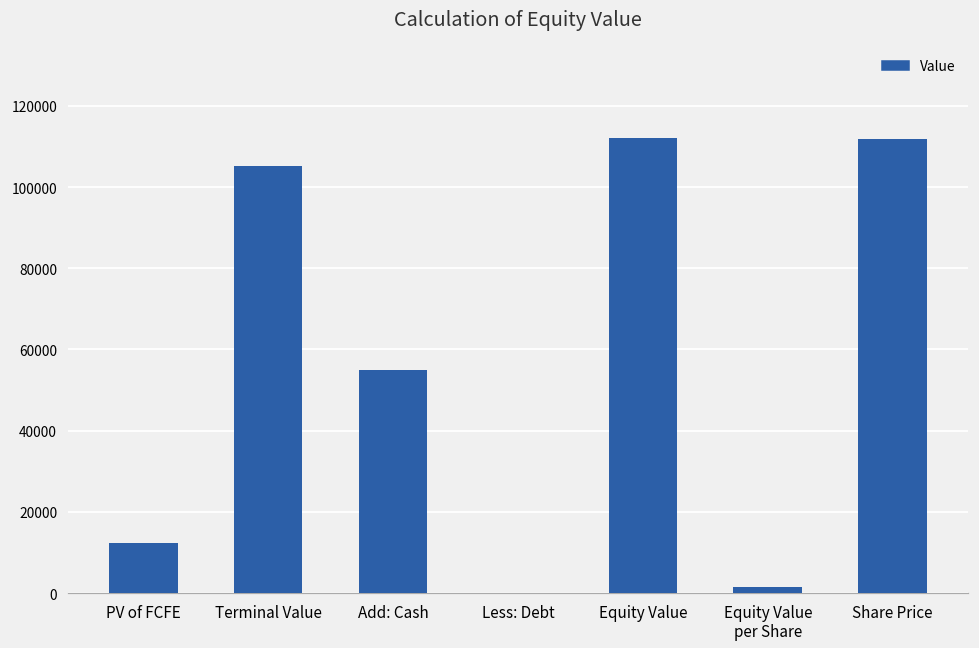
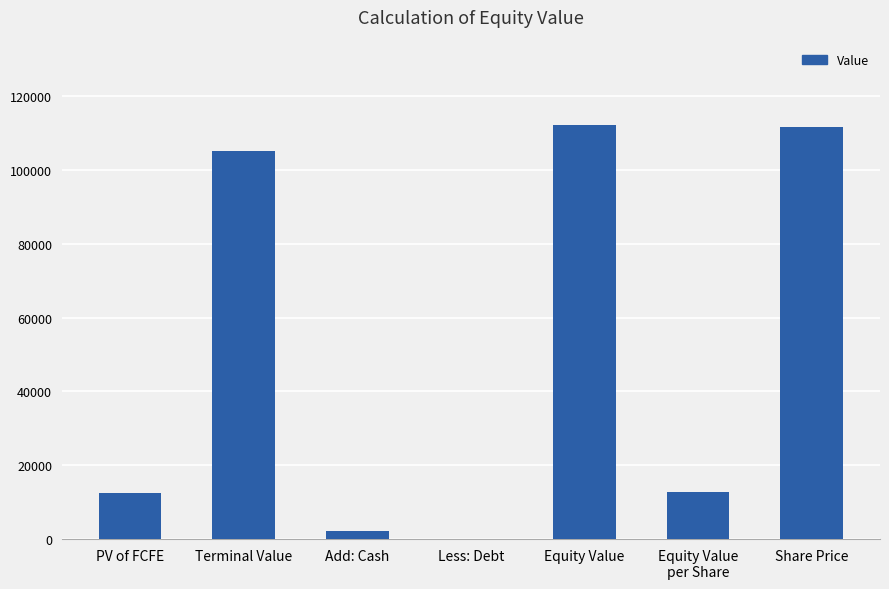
  {
    "PV of FCFE": 12000,
    "Terminal Value": 105000,
-   "Add: Cash": 55000,
+   "Add: Cash": 2000,
    "Equity Value": 112000,
-   "Equity Value per Share": 2000,
+   "Equity Value per Share": 13000,
    "Share Price": 112000
  }
